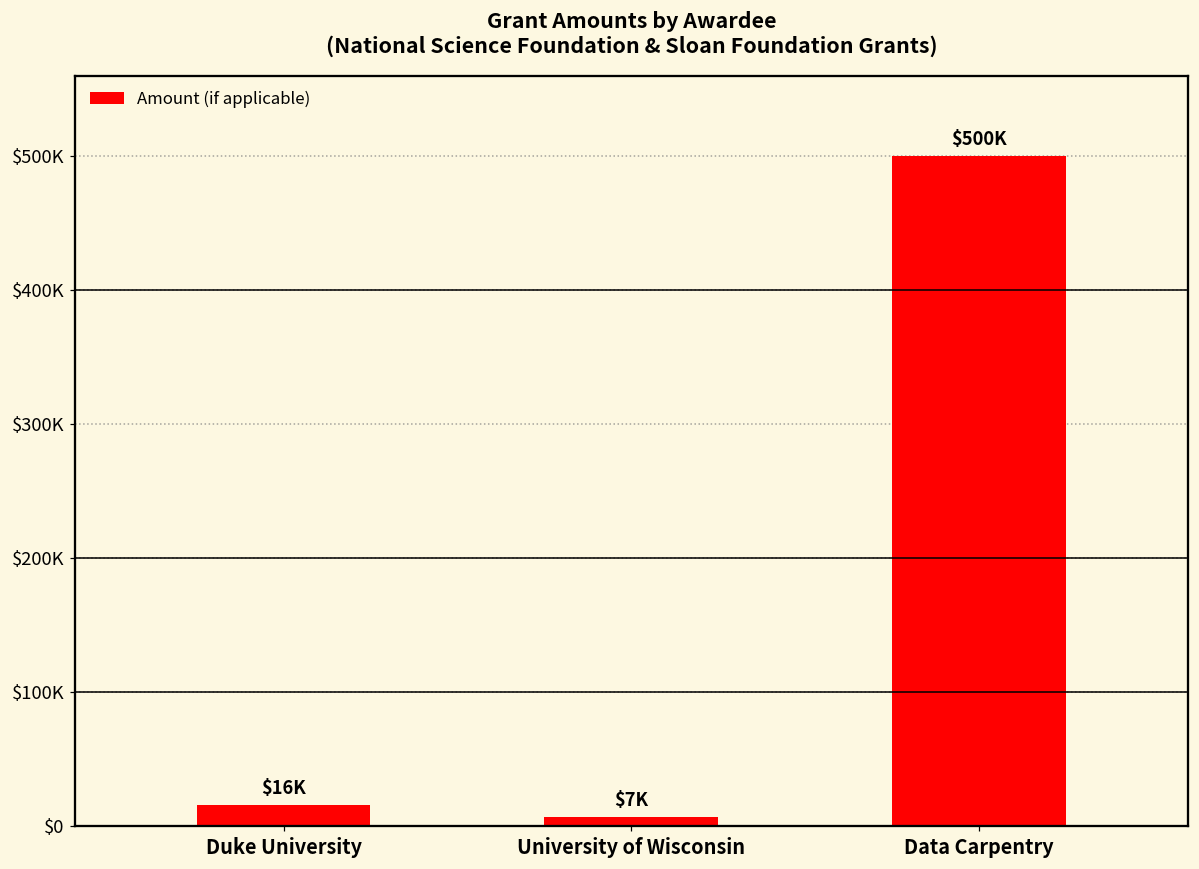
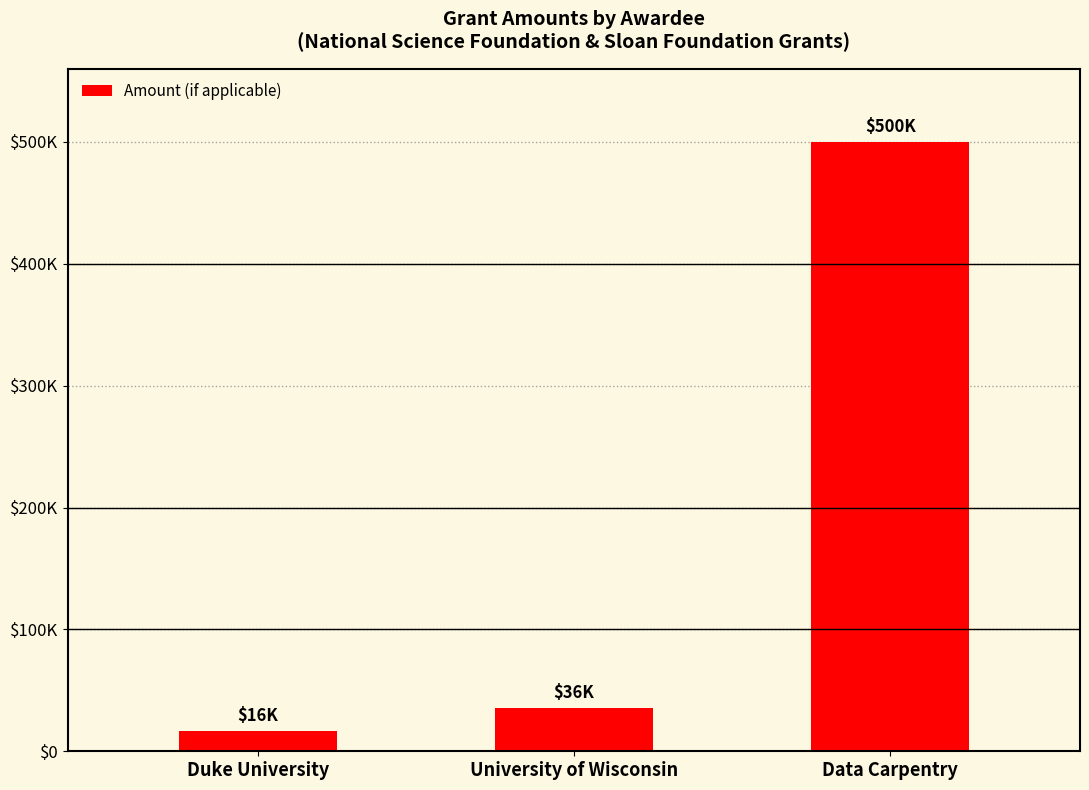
  {
    "Duke University": "$16K",
-   "University of Wisconsin": "$7K",
+   "University of Wisconsin": "$36K",
    "Data Carpentry": "$500K"
  }
